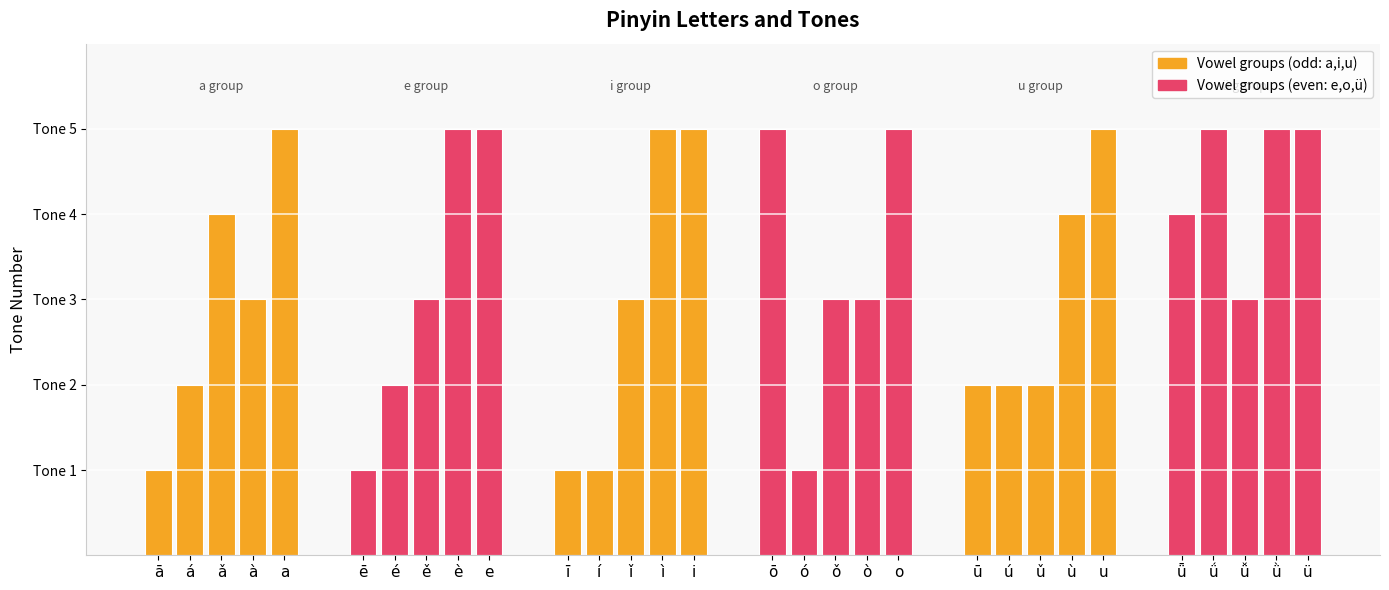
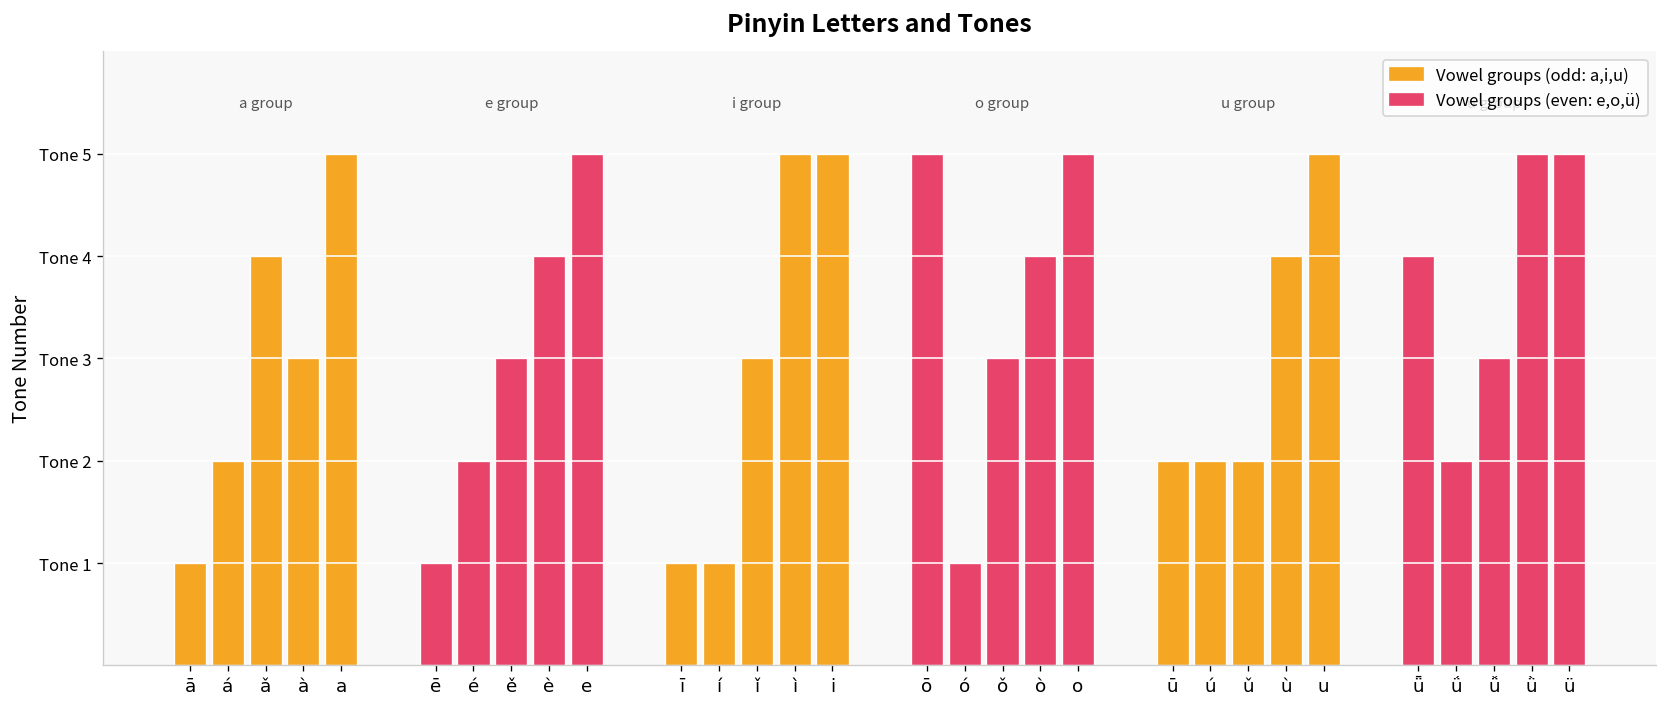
  {
    "ā": "Tone 1",
    "á": "Tone 2",
    "ǎ": "Tone 4",
    "à": "Tone 3",
    "a": "Tone 5",
    "ē": "Tone 1",
    "é": "Tone 2",
    "ě": "Tone 3",
-   "è": "Tone 5",
+   "è": "Tone 4",
    "e": "Tone 5",
    "ī": "Tone 1",
    "í": "Tone 1",
    "ǐ": "Tone 3",
    "ì": "Tone 5",
    "i": "Tone 5",
    "ō": "Tone 5",
    "ó": "Tone 1",
    "ǒ": "Tone 3",
-   "ò": "Tone 3",
+   "ò": "Tone 4",
    "o": "Tone 5",
    "ū": "Tone 2",
    "ú": "Tone 2",
    "ǔ": "Tone 2",
    "ù": "Tone 4",
    "u": "Tone 5",
    "ǖ": "Tone 4",
-   "ǘ": "Tone 5",
+   "ǘ": "Tone 2",
    "ǚ": "Tone 3",
    "ǜ": "Tone 5",
    "ü": "Tone 5"
  }
